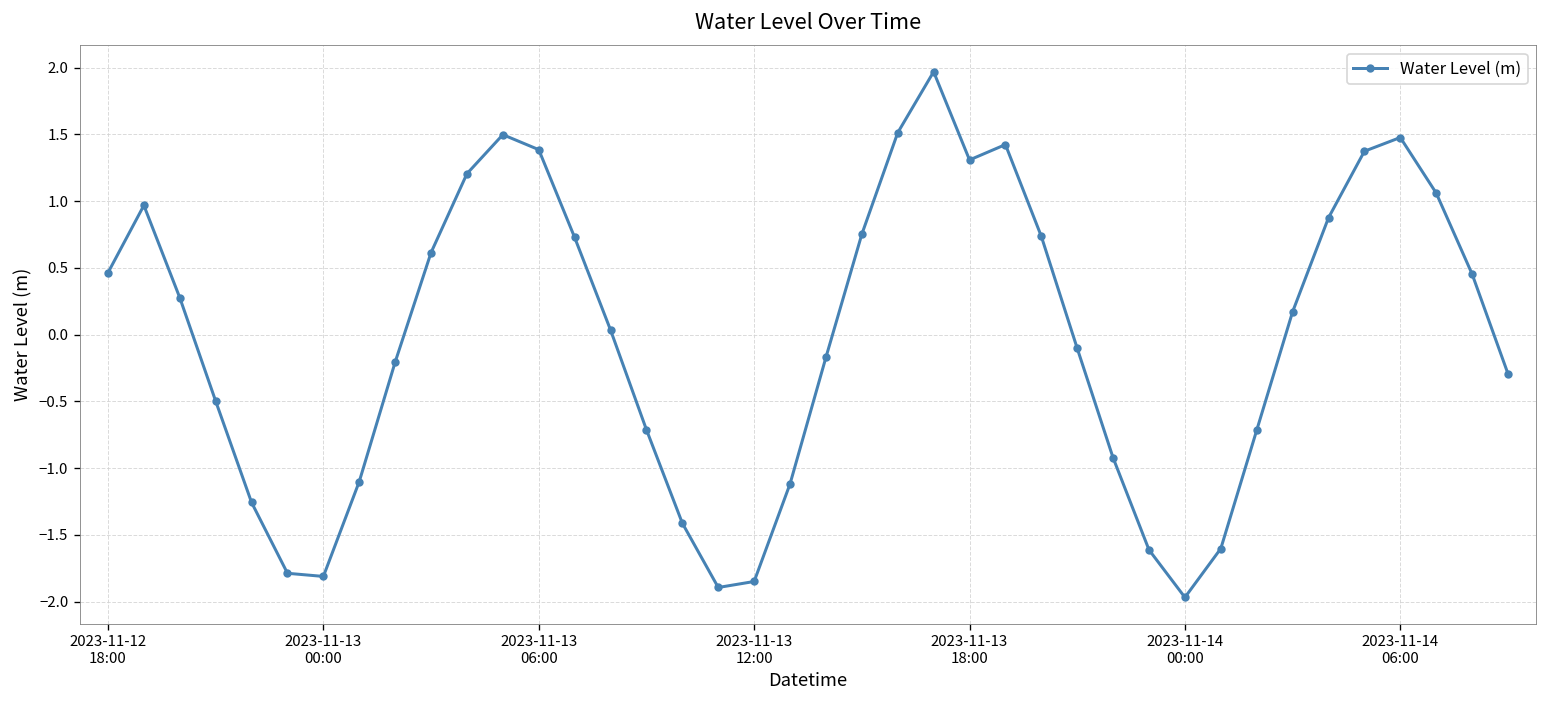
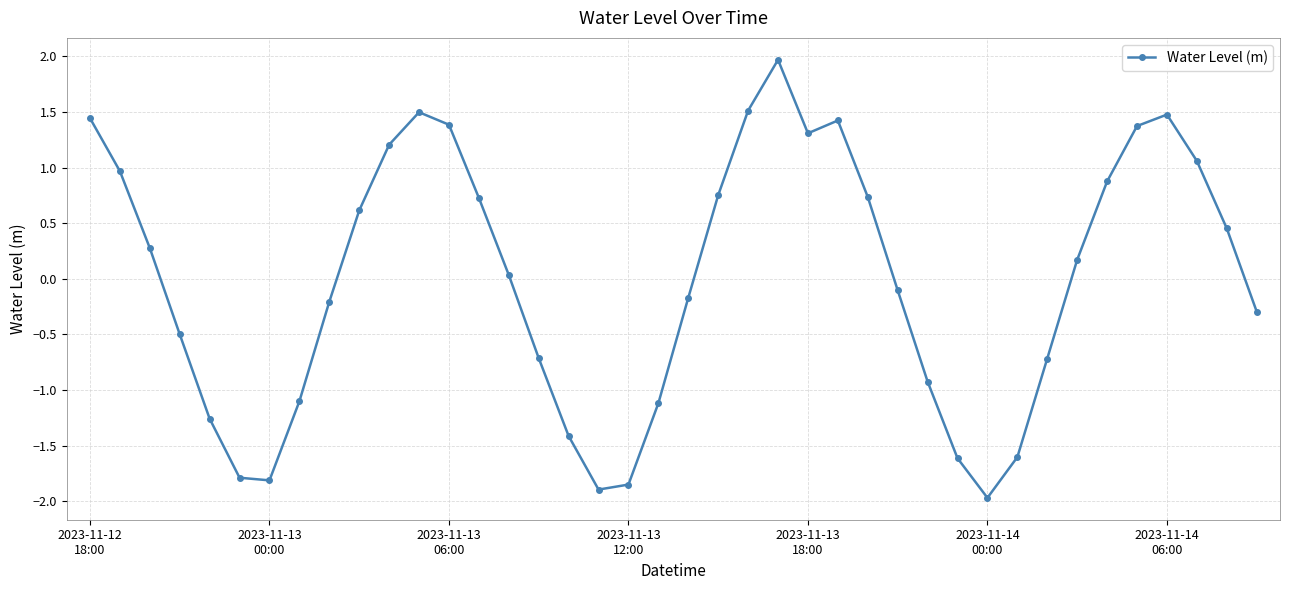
  {
-   "2023-11-12 18:00": 0.46,
+   "2023-11-12 18:00": 1.44,
    "2023-11-13 00:00": -1.81,
    "2023-11-13 06:00": 1.38,
    "2023-11-13 12:00": -1.85,
    "2023-11-13 18:00": 1.31,
    "2023-11-14 00:00": -1.97,
    "2023-11-14 06:00": 1.48
  }
